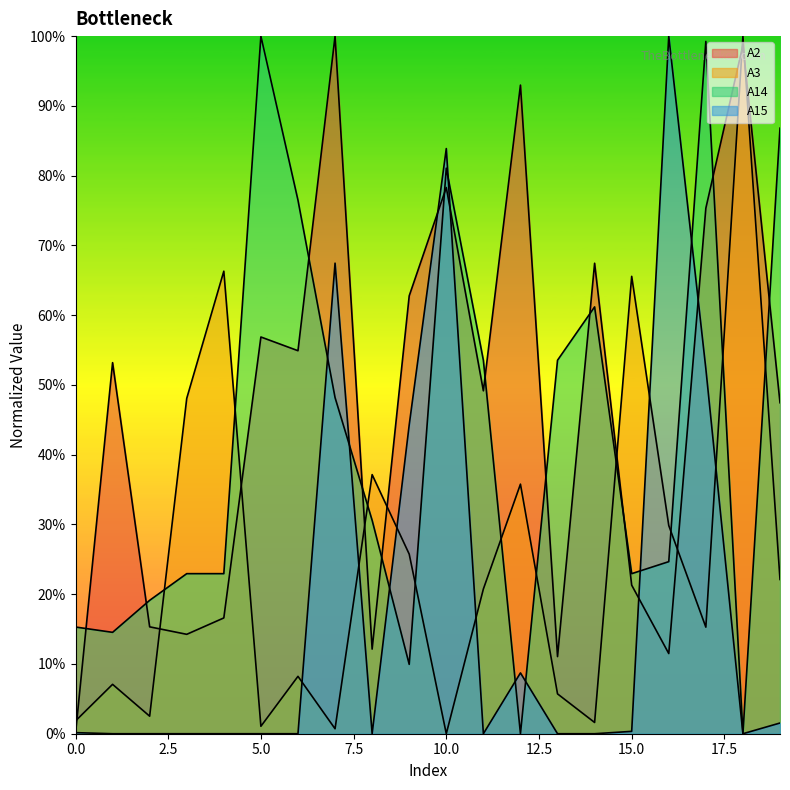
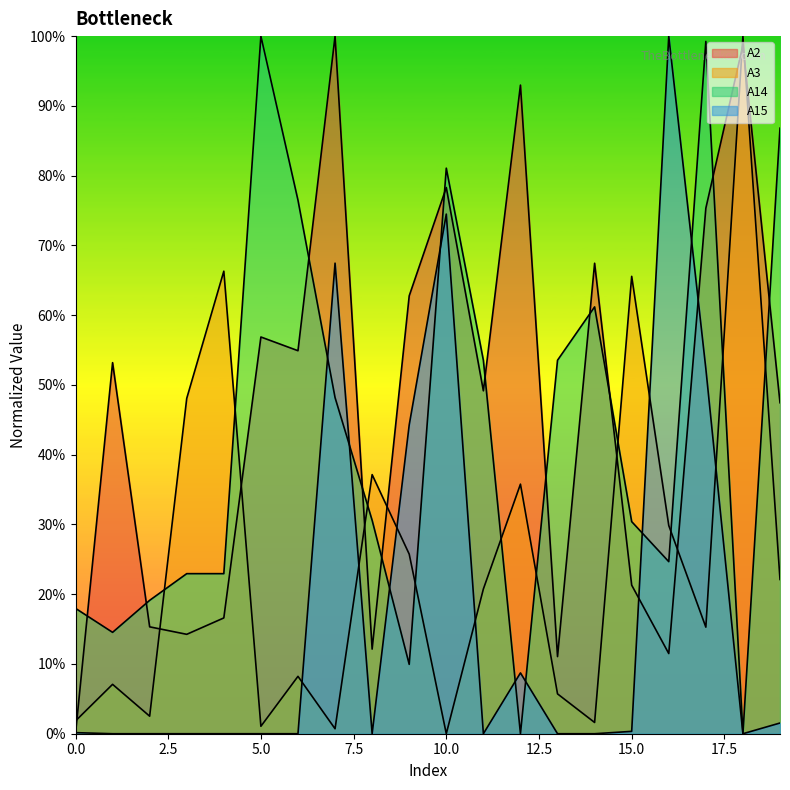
  {
    "A2": {
      "5.0": "57%",
      "10.0": "78%",
      "15.0": "21%"
    },
    "A3": {
      "0.0": "2%",
      "5.0": "1%",
      "10.0": "0%",
      "15.0": "66%"
    },
    "A14": {
-     "0.0": "15%",
+     "0.0": "18%",
      "5.0": "100%",
      "10.0": "81%",
-     "15.0": "23%"
+     "15.0": "30%"
    },
    "A15": {
      "5.0": "0%",
-     "10.0": "84%",
+     "10.0": "74%",
      "15.0": "0%"
    }
  }
